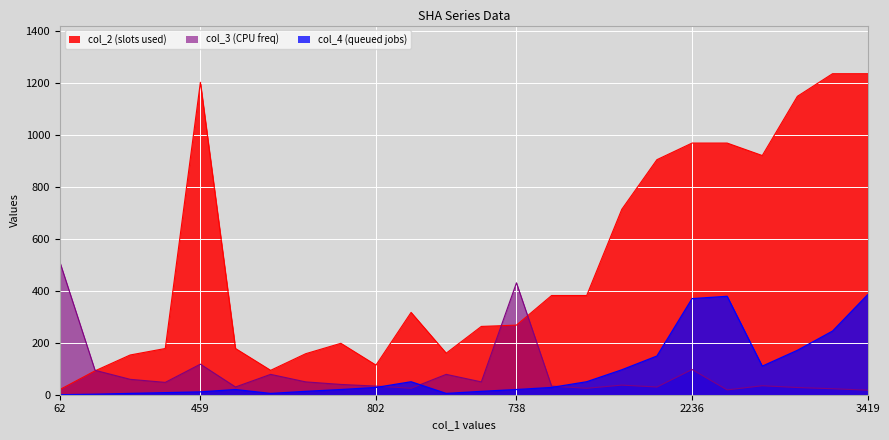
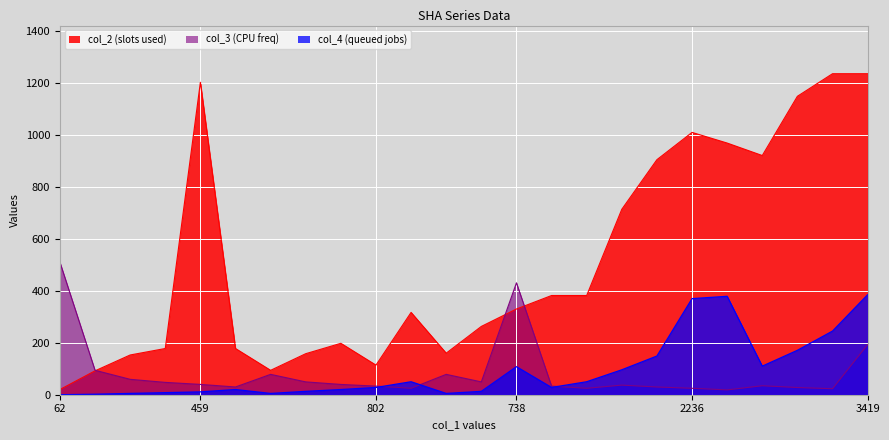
  {
    "col_2 (slots used)": {
      "62": 20,
      "459": 1200,
      "802": 110,
-     "738": 270,
-     "2236": 970,
+     "738": 330,
+     "2236": 1010,
      "3419": 1240
    },
    "col_3 (CPU freq)": {
      "62": 510,
-     "459": 120,
+     "459": 40,
      "738": 430,
-     "2236": 100,
-     "3419": 20
+     "2236": 20,
+     "3419": 190
    },
    "col_4 (queued jobs)": {
      "62": 0,
      "459": 10,
-     "738": 20,
+     "738": 110,
      "2236": 370,
      "3419": 390
    }
  }
